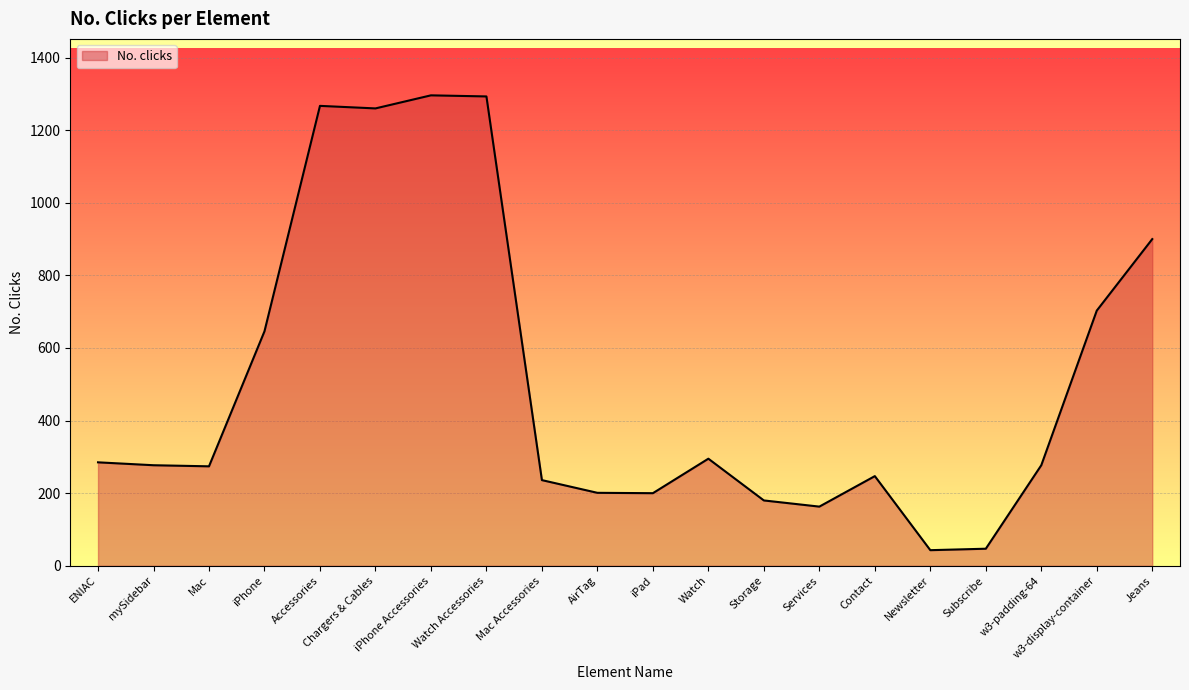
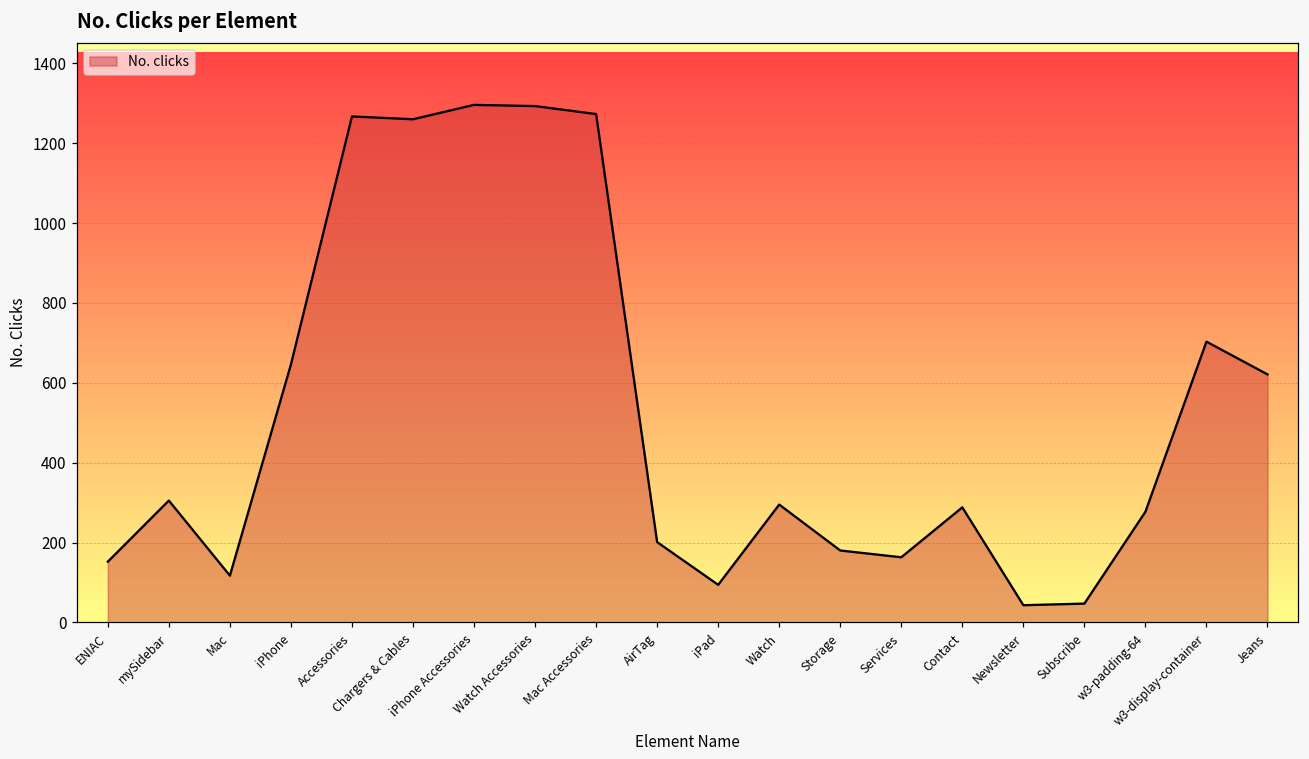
  {
-   "ENIAC": 290,
-   "mySidebar": 280,
-   "Mac": 270,
+   "ENIAC": 150,
+   "mySidebar": 310,
+   "Mac": 120,
    "iPhone": 650,
    "Accessories": 1270,
    "Chargers & Cables": 1260,
    "iPhone Accessories": 1300,
    "Watch Accessories": 1290,
-   "Mac Accessories": 240,
+   "Mac Accessories": 1270,
    "AirTag": 200,
-   "iPad": 200,
+   "iPad": 90,
    "Watch": 300,
    "Storage": 180,
    "Services": 160,
-   "Contact": 250,
+   "Contact": 290,
    "Newsletter": 40,
    "Subscribe": 50,
    "w3-padding-64": 280,
    "w3-display-container": 700,
-   "Jeans": 900
+   "Jeans": 620
  }
